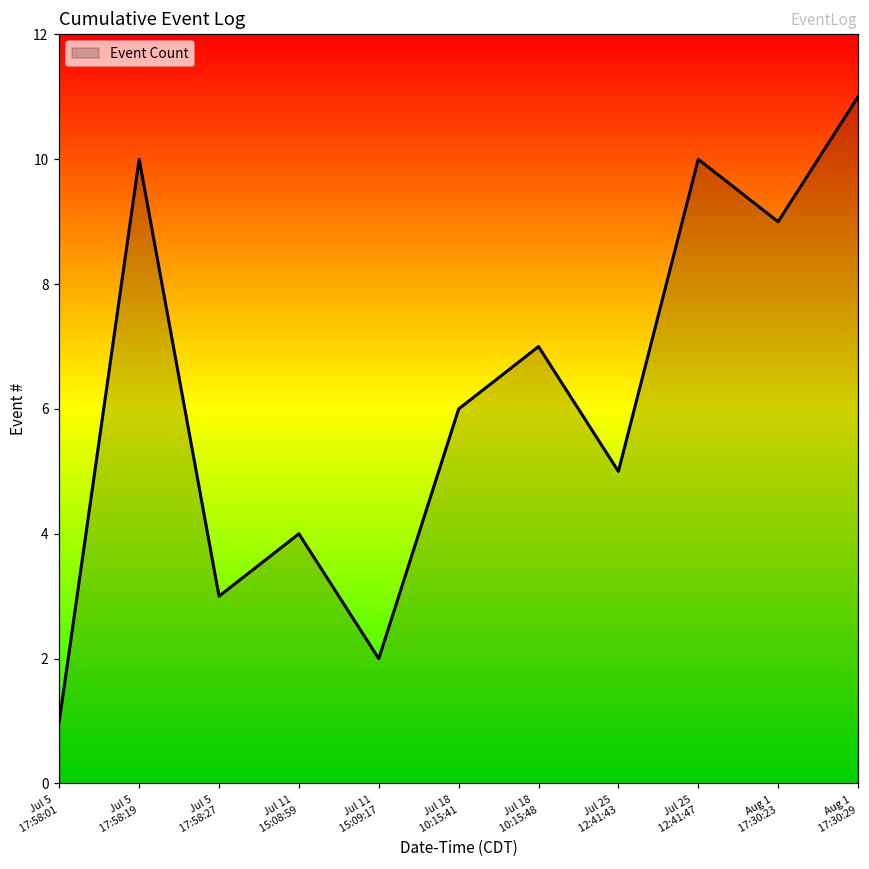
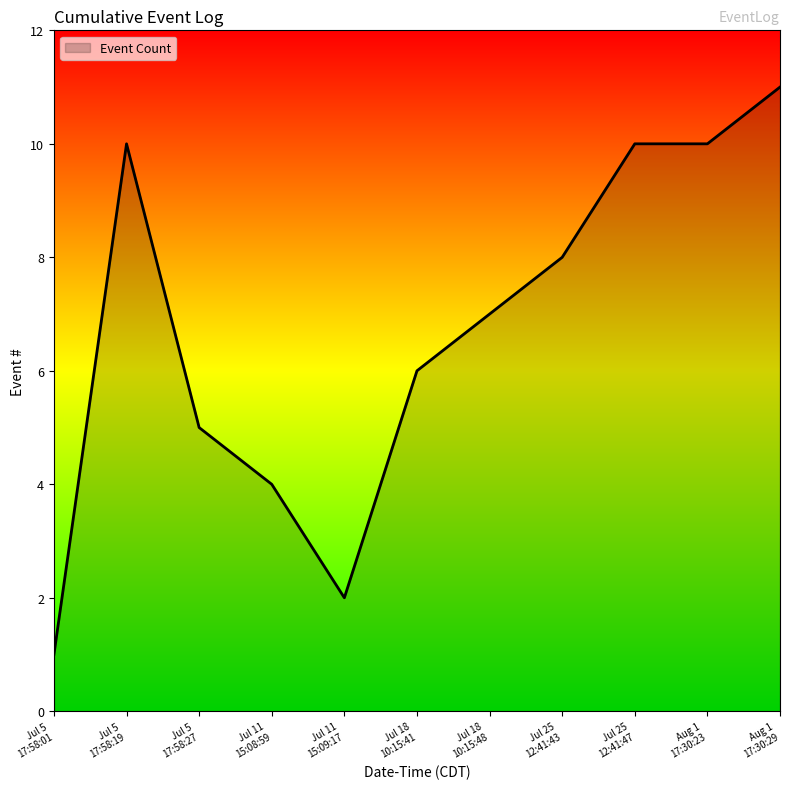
  {
    "Jul 5 17:58:01": 1,
    "Jul 5 17:58:19": 10,
-   "Jul 5 17:58:27": 3,
+   "Jul 5 17:58:27": 5,
    "Jul 11 15:08:59": 4,
    "Jul 11 15:09:17": 2,
    "Jul 18 10:15:41": 6,
    "Jul 18 10:15:48": 7,
-   "Jul 25 12:41:43": 5,
+   "Jul 25 12:41:43": 8,
    "Jul 25 12:41:47": 10,
-   "Aug 1 17:30:23": 9,
+   "Aug 1 17:30:23": 10,
    "Aug 1 17:30:29": 11
  }
